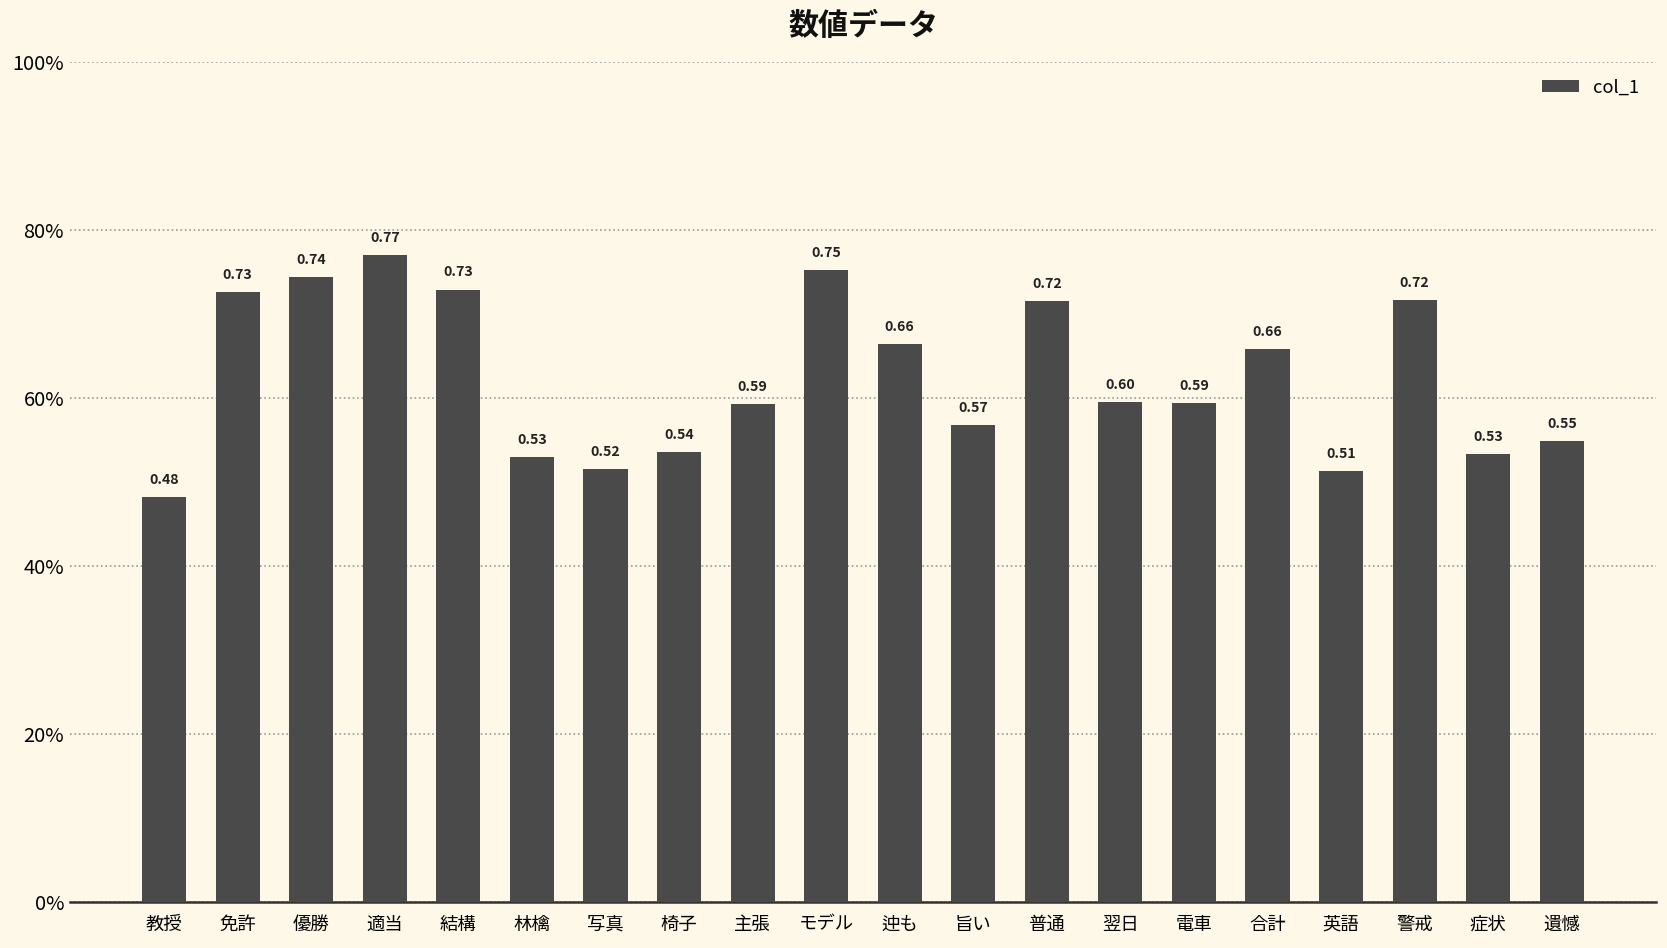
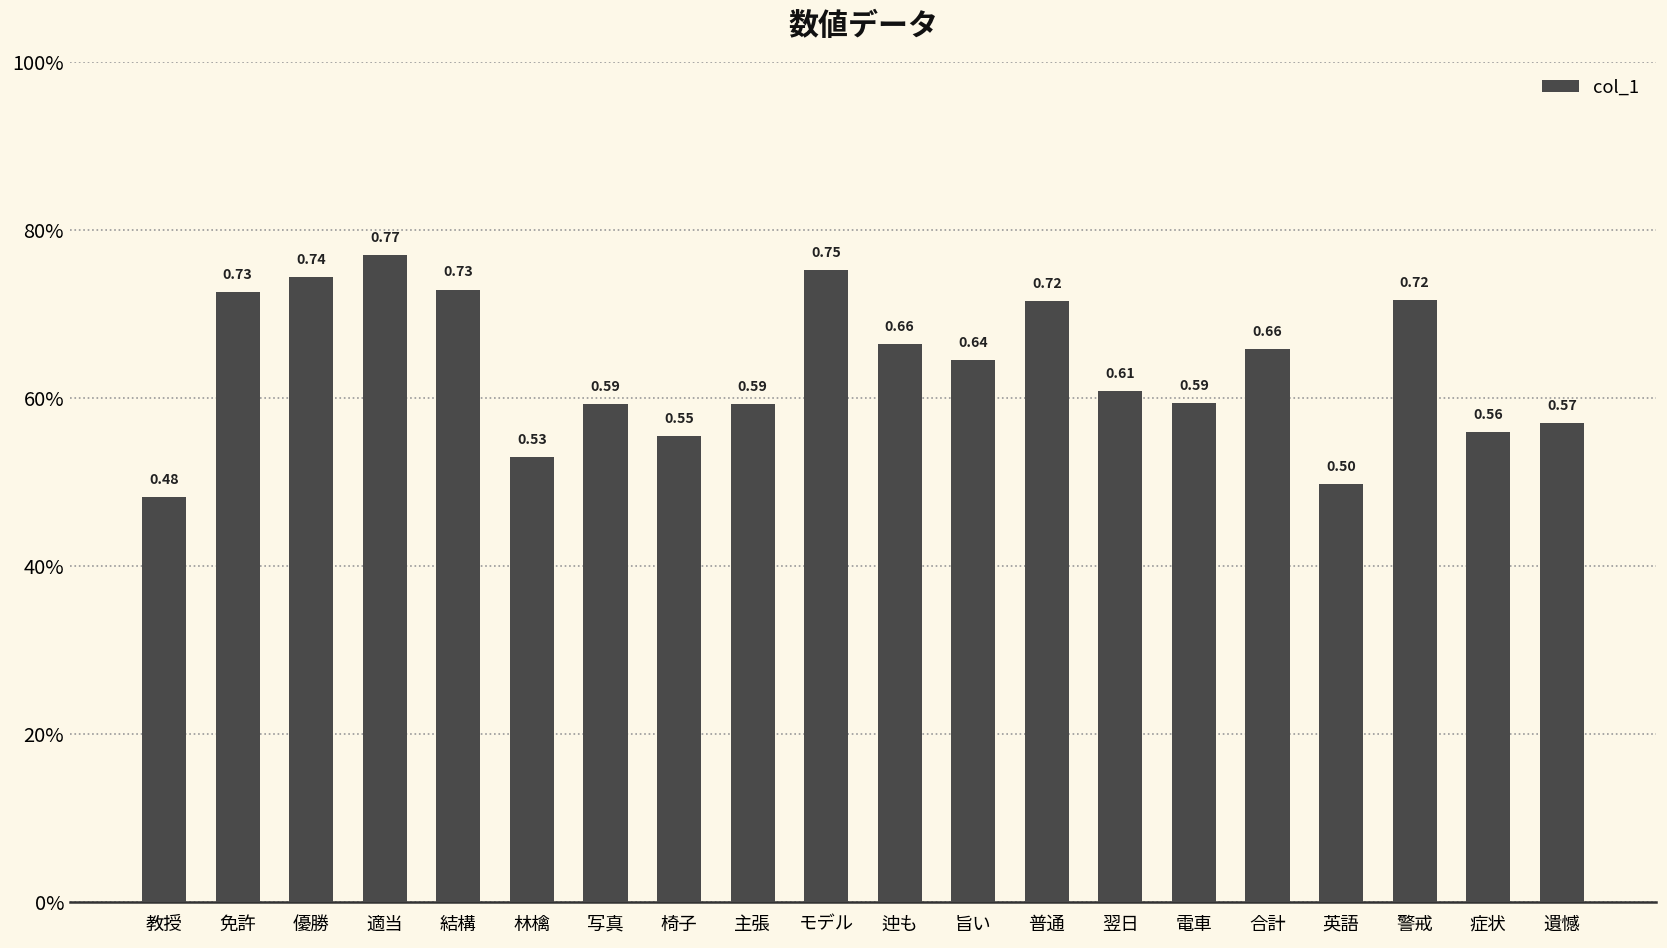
  {
    "教授": 0.48,
    "免許": 0.73,
    "優勝": 0.74,
    "適当": 0.77,
    "結構": 0.73,
    "林檎": 0.53,
-   "写真": 0.52,
-   "椅子": 0.54,
+   "写真": 0.59,
+   "椅子": 0.55,
    "主張": 0.59,
    "モデル": 0.75,
    "迚も": 0.66,
-   "旨い": 0.57,
+   "旨い": 0.64,
    "普通": 0.72,
-   "翌日": 0.60,
+   "翌日": 0.61,
    "電車": 0.59,
    "合計": 0.66,
-   "英語": 0.51,
+   "英語": 0.50,
    "警戒": 0.72,
-   "症状": 0.53,
-   "遺憾": 0.55
+   "症状": 0.56,
+   "遺憾": 0.57
  }
